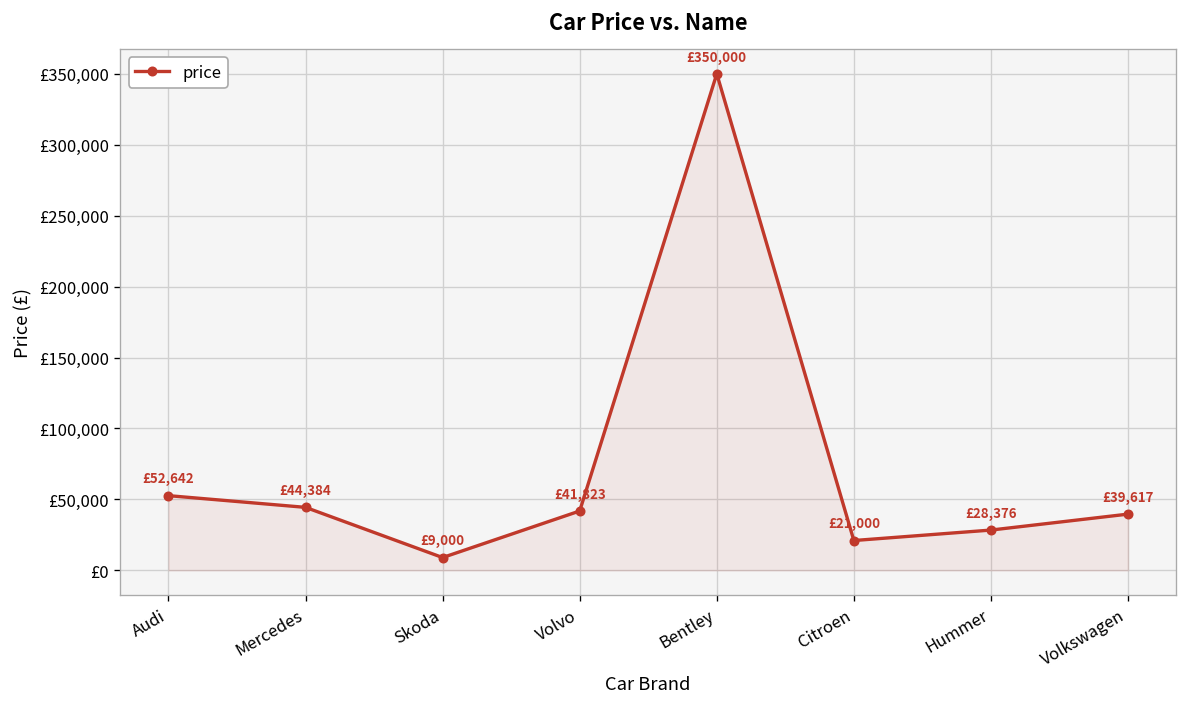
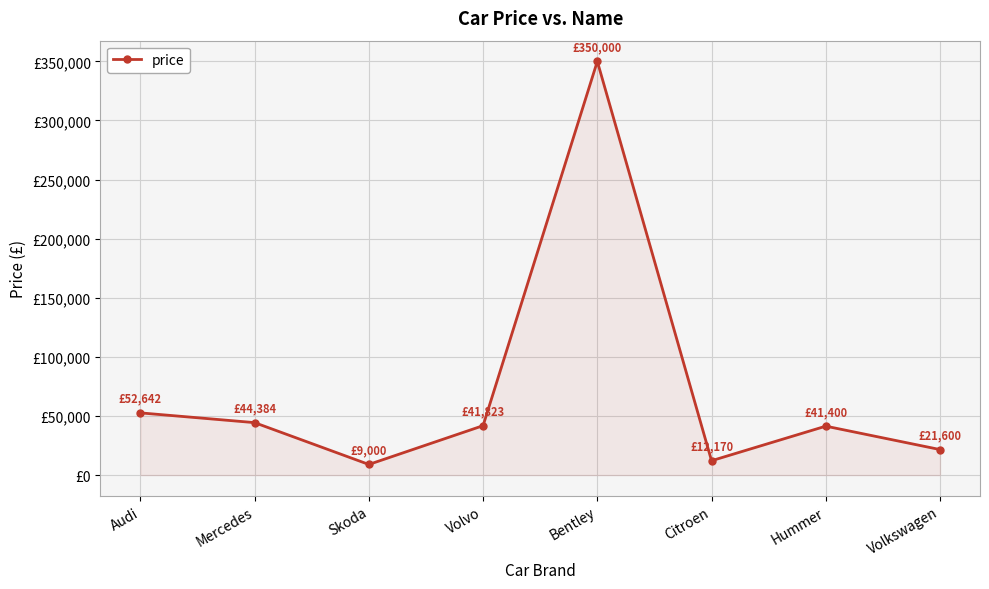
  {
    "Audi": "£52,642",
    "Mercedes": "£44,384",
    "Skoda": "£9,000",
    "Volvo": "£41,823",
    "Bentley": "£350,000",
-   "Citroen": "£21,000",
-   "Hummer": "£28,376",
-   "Volkswagen": "£39,617"
+   "Citroen": "£12,170",
+   "Hummer": "£41,400",
+   "Volkswagen": "£21,600"
  }
